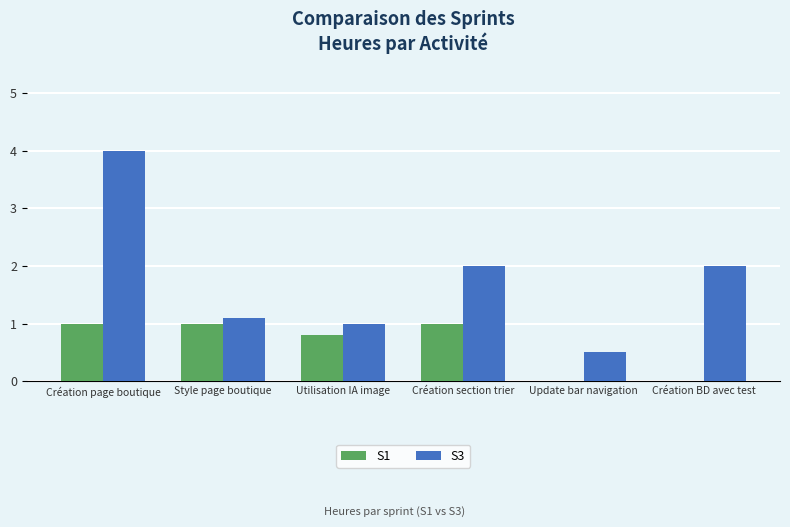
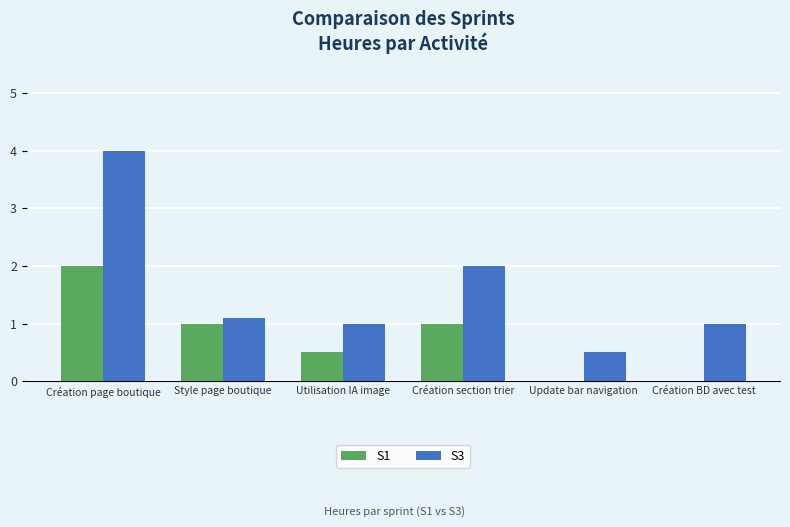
  {
    "S1": {
-     "Création page boutique": 1,
+     "Création page boutique": 2,
      "Style page boutique": 1.0,
-     "Utilisation IA image": 0.8,
+     "Utilisation IA image": 0.5,
      "Création section trier": 1.0,
      "Update bar navigation": 0.0,
      "Création BD avec test": 0.0
    },
    "S3": {
      "Création page boutique": 4,
      "Style page boutique": 1.1,
      "Utilisation IA image": 1,
      "Création section trier": 2,
      "Update bar navigation": 0.5,
-     "Création BD avec test": 2
+     "Création BD avec test": 1
    }
  }
